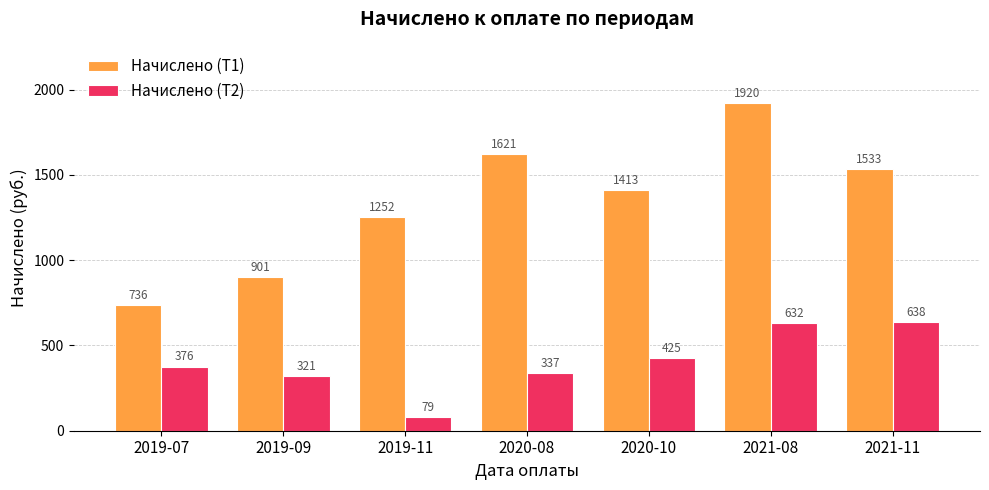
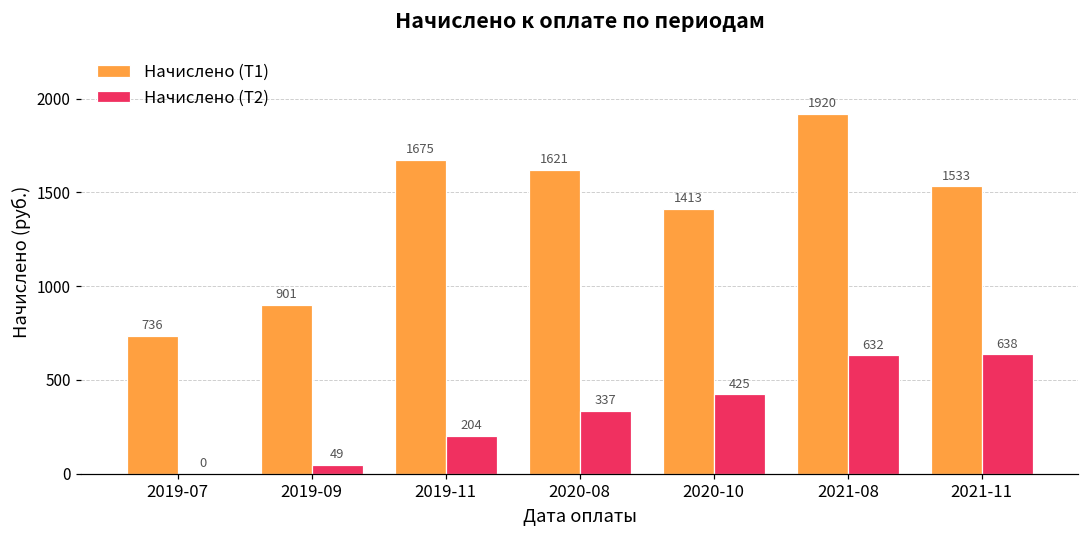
  {
    "Начислено (Т1)": {
      "2019-07": 736,
      "2019-09": 901,
-     "2019-11": 1252,
+     "2019-11": 1675,
      "2020-08": 1621,
      "2020-10": 1413,
      "2021-08": 1920,
      "2021-11": 1533
    },
    "Начислено (Т2)": {
-     "2019-07": 376,
-     "2019-09": 321,
-     "2019-11": 79,
+     "2019-07": 0,
+     "2019-09": 49,
+     "2019-11": 204,
      "2020-08": 337,
      "2020-10": 425,
      "2021-08": 632,
      "2021-11": 638
    }
  }
